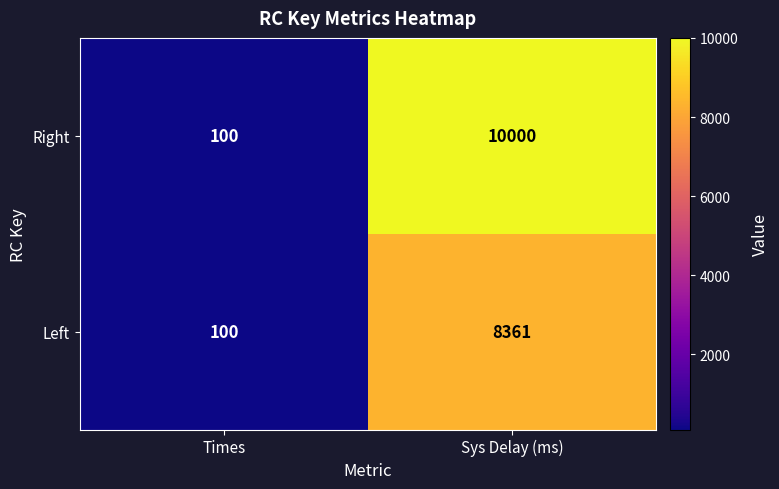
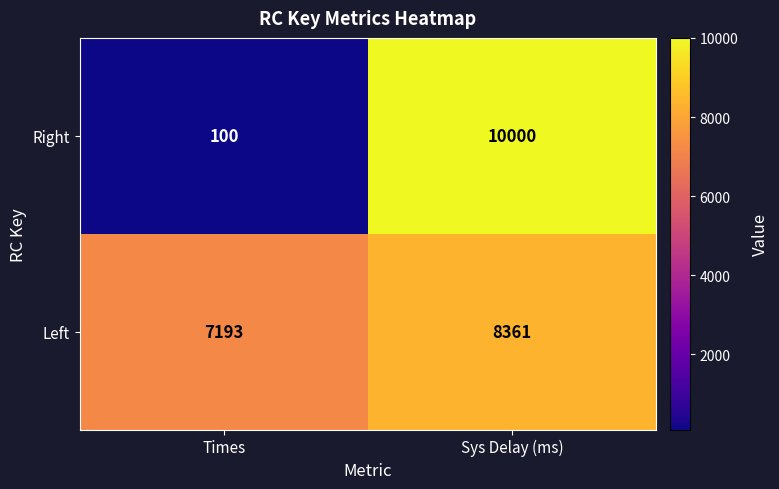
  {
    "Right": {
      "Times": 100,
      "Sys Delay (ms)": 10000
    },
    "Left": {
-     "Times": 100,
+     "Times": 7193,
      "Sys Delay (ms)": 8361
    }
  }
